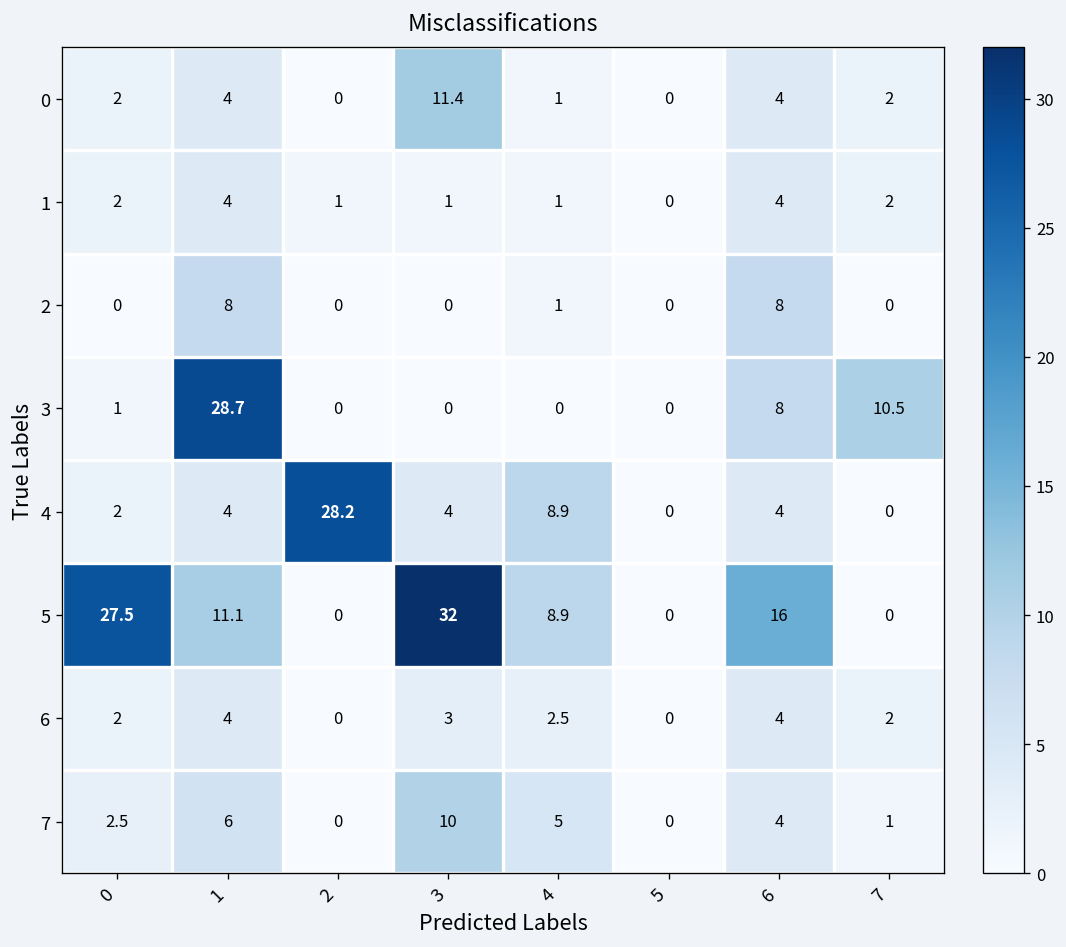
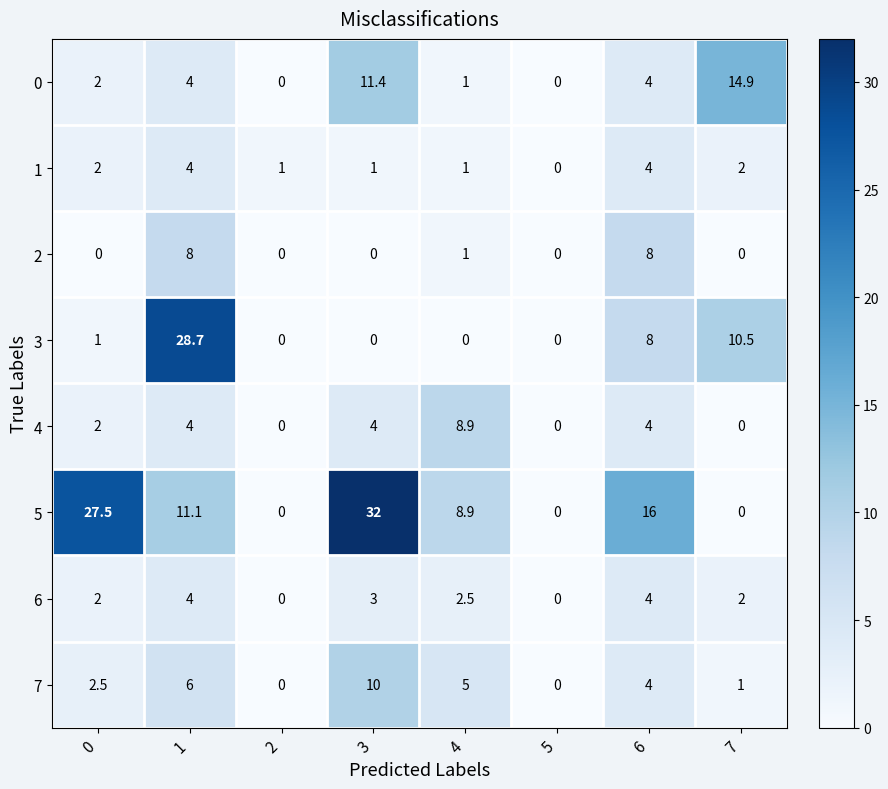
  {
    "0": {
      "0": 2,
      "1": 4,
      "2": 0,
      "3": 11.4,
      "4": 1,
      "5": 0,
      "6": 4,
-     "7": 2
+     "7": 14.9
    },
    "1": {
      "0": 2,
      "1": 4,
      "2": 1,
      "3": 1,
      "4": 1,
      "5": 0,
      "6": 4,
      "7": 2
    },
    "2": {
      "0": 0,
      "1": 8,
      "2": 0,
      "3": 0,
      "4": 1,
      "5": 0,
      "6": 8,
      "7": 0
    },
    "3": {
      "0": 1,
      "1": 28.7,
      "2": 0,
      "3": 0,
      "4": 0,
      "5": 0,
      "6": 8,
      "7": 10.5
    },
    "4": {
      "0": 2,
      "1": 4,
-     "2": 28.2,
+     "2": 0,
      "3": 4,
      "4": 8.9,
      "5": 0,
      "6": 4,
      "7": 0
    },
    "5": {
      "0": 27.5,
      "1": 11.1,
      "2": 0,
      "3": 32,
      "4": 8.9,
      "5": 0,
      "6": 16,
      "7": 0
    },
    "6": {
      "0": 2,
      "1": 4,
      "2": 0,
      "3": 3,
      "4": 2.5,
      "5": 0,
      "6": 4,
      "7": 2
    },
    "7": {
      "0": 2.5,
      "1": 6,
      "2": 0,
      "3": 10,
      "4": 5,
      "5": 0,
      "6": 4,
      "7": 1
    }
  }
